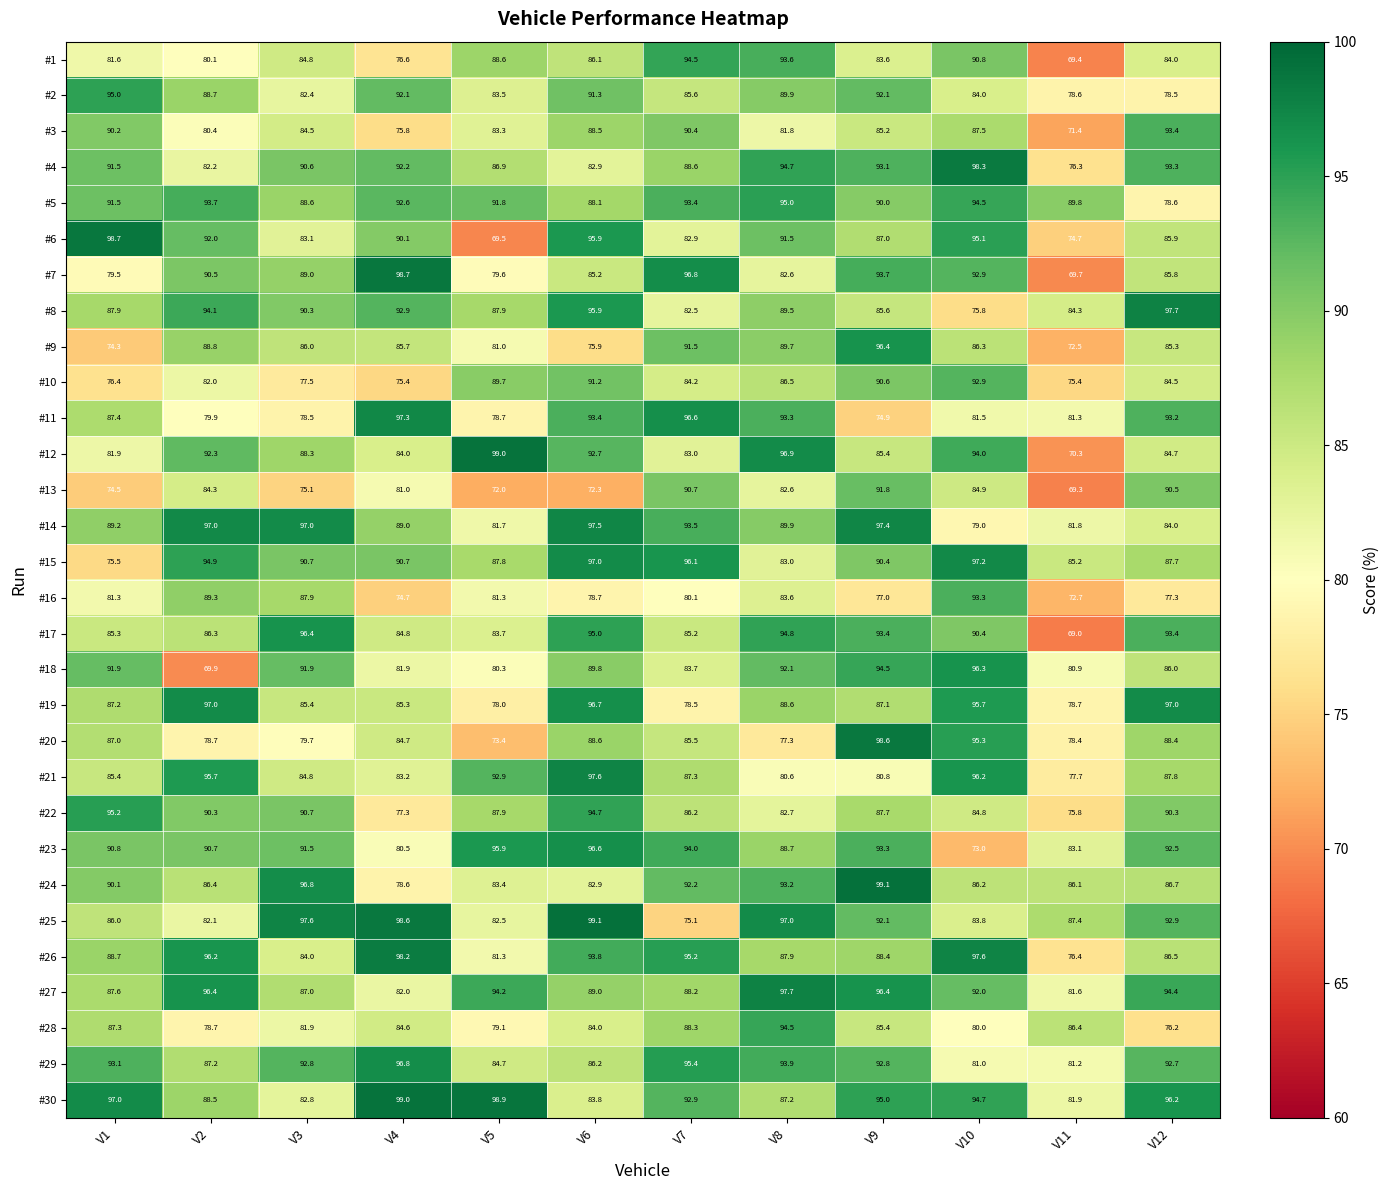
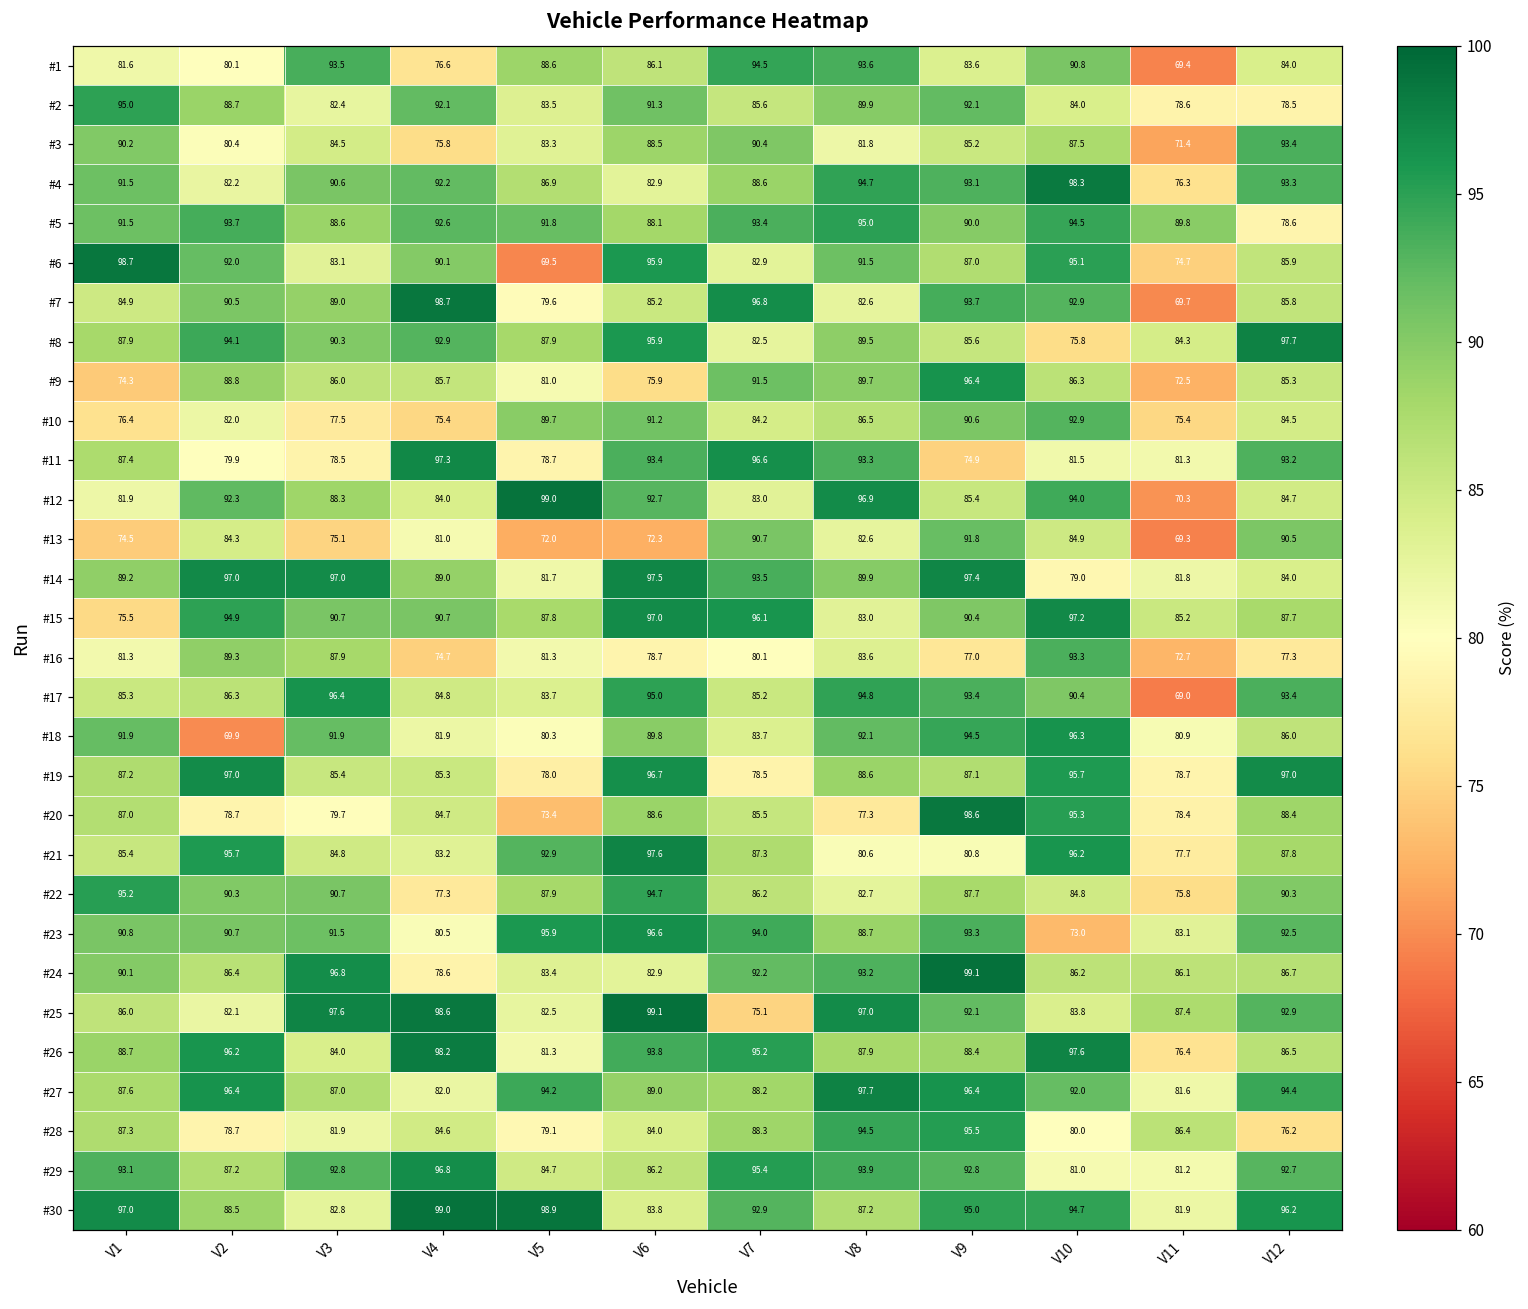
  {
    "#1": {
      "V1": 81.6,
      "V2": 80.1,
-     "V3": 84.8,
+     "V3": 93.5,
      "V4": 76.6,
      "V5": 88.6,
      "V6": 86.1,
      "V7": 94.5,
      "V8": 93.6,
      "V9": 83.6,
      "V10": 90.8,
      "V11": 69.4,
      "V12": 84.0
    },
    "#7": {
-     "V1": 79.5,
+     "V1": 84.9,
      "V2": 90.5,
      "V3": 89.0,
      "V4": 98.7,
      "V5": 79.6,
      "V6": 85.2,
      "V7": 96.8,
      "V8": 82.6,
      "V9": 93.7,
      "V10": 92.9,
      "V11": 69.7,
      "V12": 85.8
    },
    "#28": {
      "V1": 87.3,
      "V2": 78.7,
      "V3": 81.9,
      "V4": 84.6,
      "V5": 79.1,
      "V6": 84.0,
      "V7": 88.3,
      "V8": 94.5,
-     "V9": 85.4,
+     "V9": 95.5,
      "V10": 80.0,
      "V11": 86.4,
      "V12": 76.2
    }
  }
